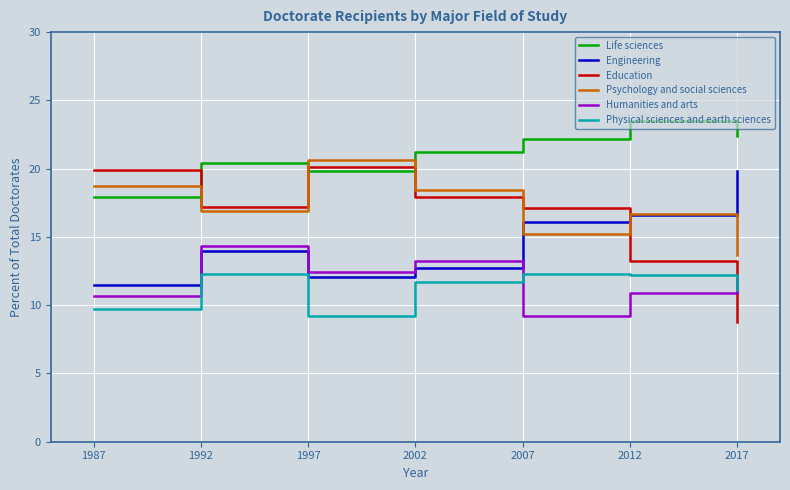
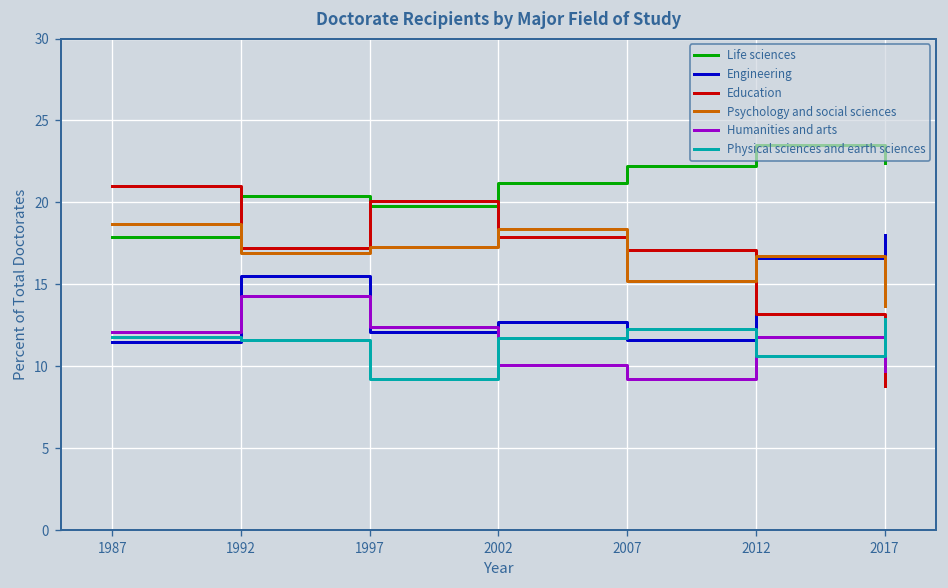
  {
    "Life sciences": {
      "1987": 17.9,
      "1992": 20.4,
      "1997": 19.8,
      "2002": 21.2,
      "2007": 22.2,
      "2017": 22.4
    },
    "Engineering": {
      "1987": 11.5,
-     "1992": 14.0,
+     "1992": 15.5,
      "1997": 12.1,
      "2002": 12.7,
-     "2007": 16.1,
-     "2017": 19.8
+     "2007": 11.6,
+     "2017": 18.0
    },
    "Education": {
-     "1987": 19.9,
+     "1987": 21.0,
      "1992": 17.2,
      "1997": 20.1,
      "2002": 17.9,
      "2007": 17.1,
      "2012": 13.2,
      "2017": 8.8
    },
    "Psychology and social sciences": {
      "1987": 18.7,
      "1992": 16.9,
-     "1997": 20.6,
+     "1997": 17.3,
      "2002": 18.4,
      "2007": 15.2,
      "2017": 13.7
    },
    "Humanities and arts": {
-     "1987": 10.7,
+     "1987": 12.1,
      "1992": 14.3,
      "1997": 12.4,
-     "2002": 13.2,
+     "2002": 10.1,
      "2007": 9.2,
-     "2012": 10.9,
-     "2017": 12.0
+     "2012": 11.8,
+     "2017": 9.7
    },
    "Physical sciences and earth sciences": {
-     "1987": 9.7,
-     "1992": 12.3,
+     "1987": 11.8,
+     "1992": 11.6,
      "1997": 9.2,
      "2002": 11.7,
      "2007": 12.3,
-     "2012": 12.2,
-     "2017": 11.1
+     "2012": 10.6,
+     "2017": 12.9
    }
  }
